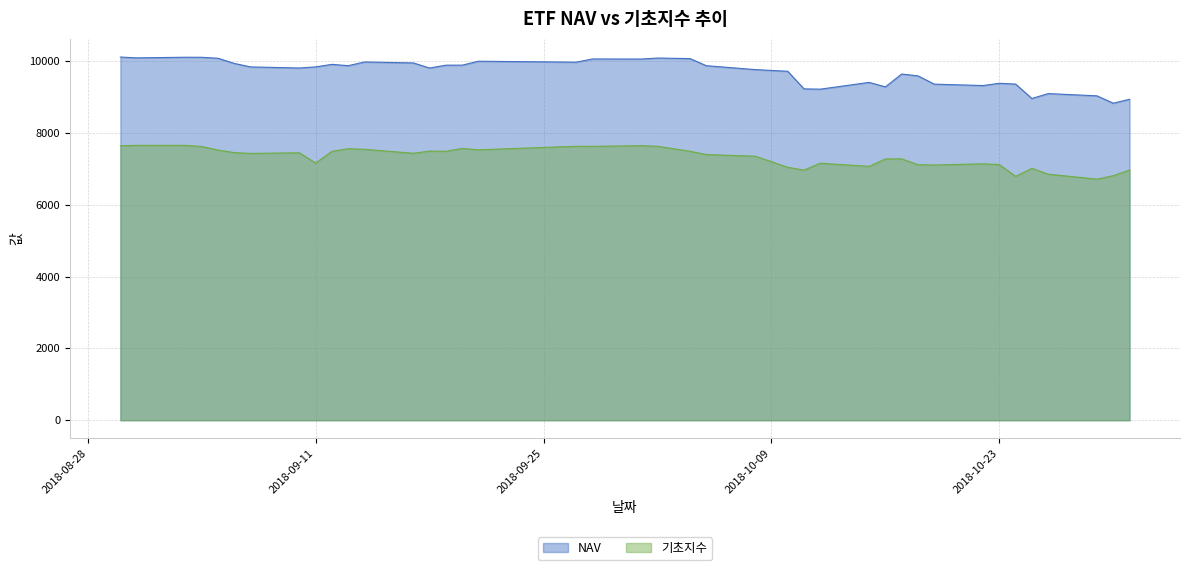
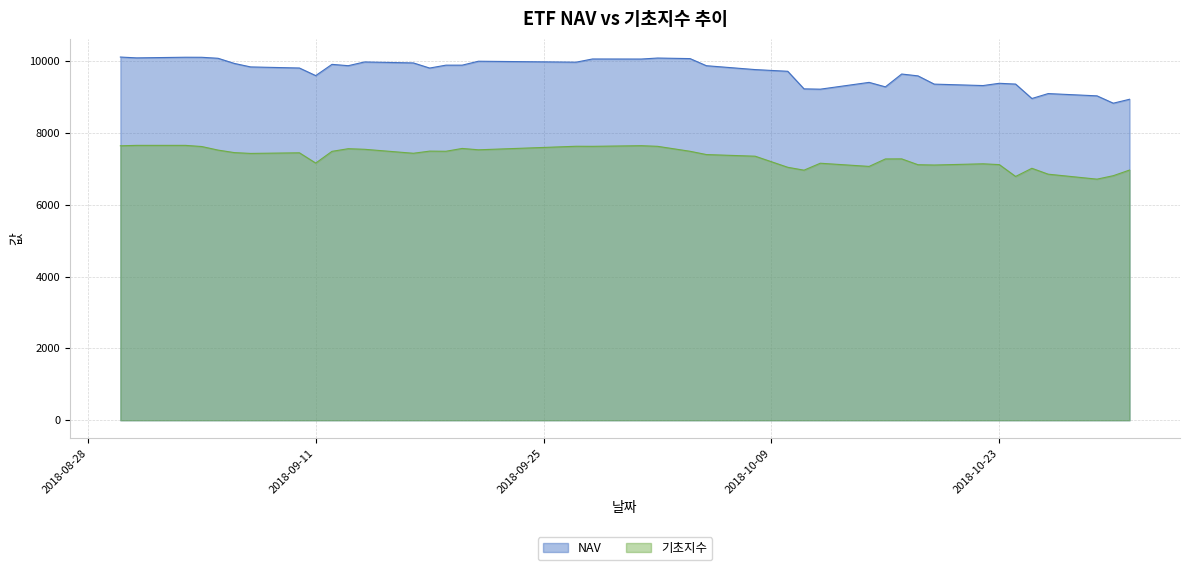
  {
    "NAV": {
-     "2018-09-11": 9800,
+     "2018-09-11": 9600,
      "2018-10-23": 9400
    },
    "기초지수": {
      "2018-09-11": 7200,
      "2018-10-23": 7100
    }
  }
